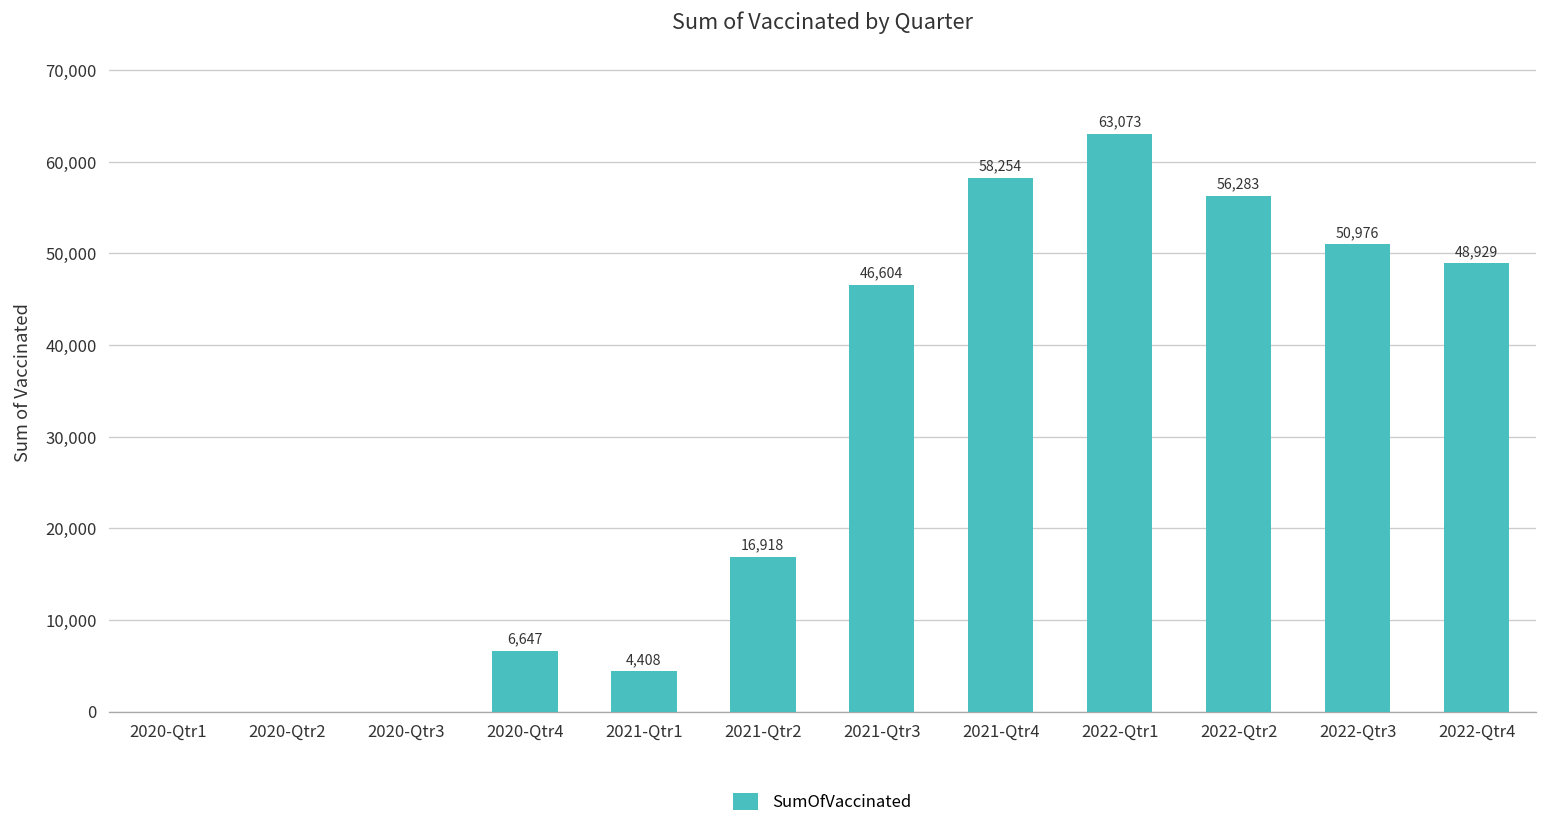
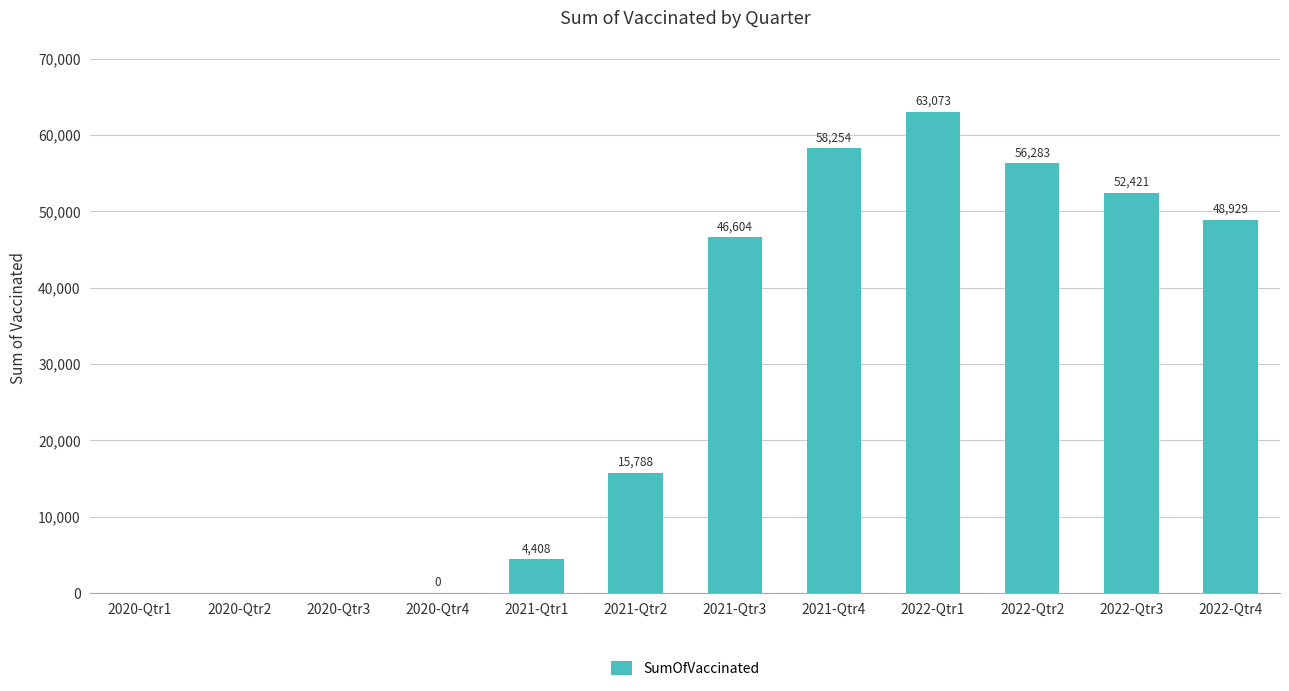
  {
-   "2020-Qtr4": "6,647",
+   "2020-Qtr4": "0",
    "2021-Qtr1": "4,408",
-   "2021-Qtr2": "16,918",
+   "2021-Qtr2": "15,788",
    "2021-Qtr3": "46,604",
    "2021-Qtr4": "58,254",
    "2022-Qtr1": "63,073",
    "2022-Qtr2": "56,283",
-   "2022-Qtr3": "50,976",
+   "2022-Qtr3": "52,421",
    "2022-Qtr4": "48,929"
  }
